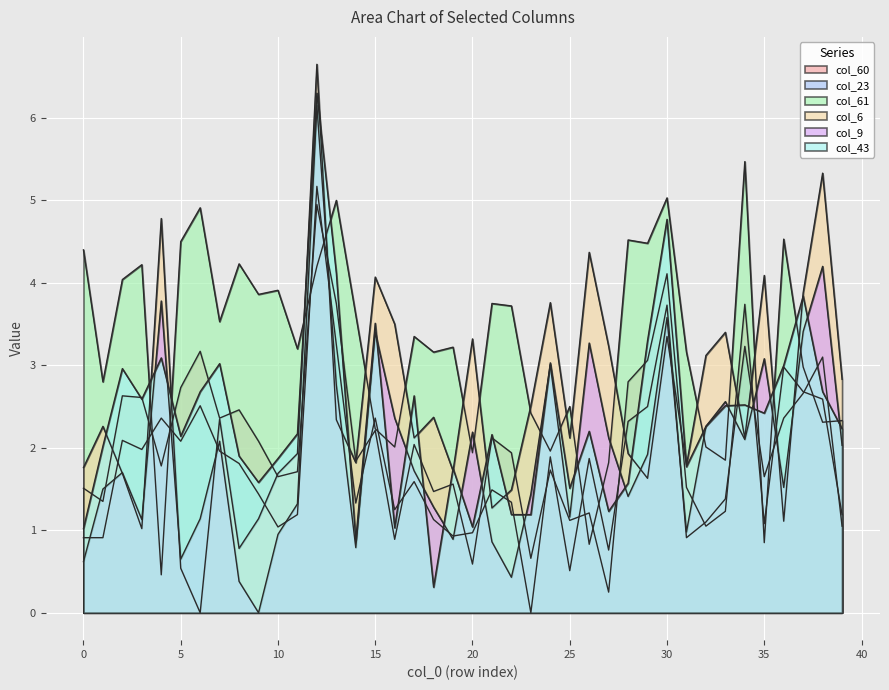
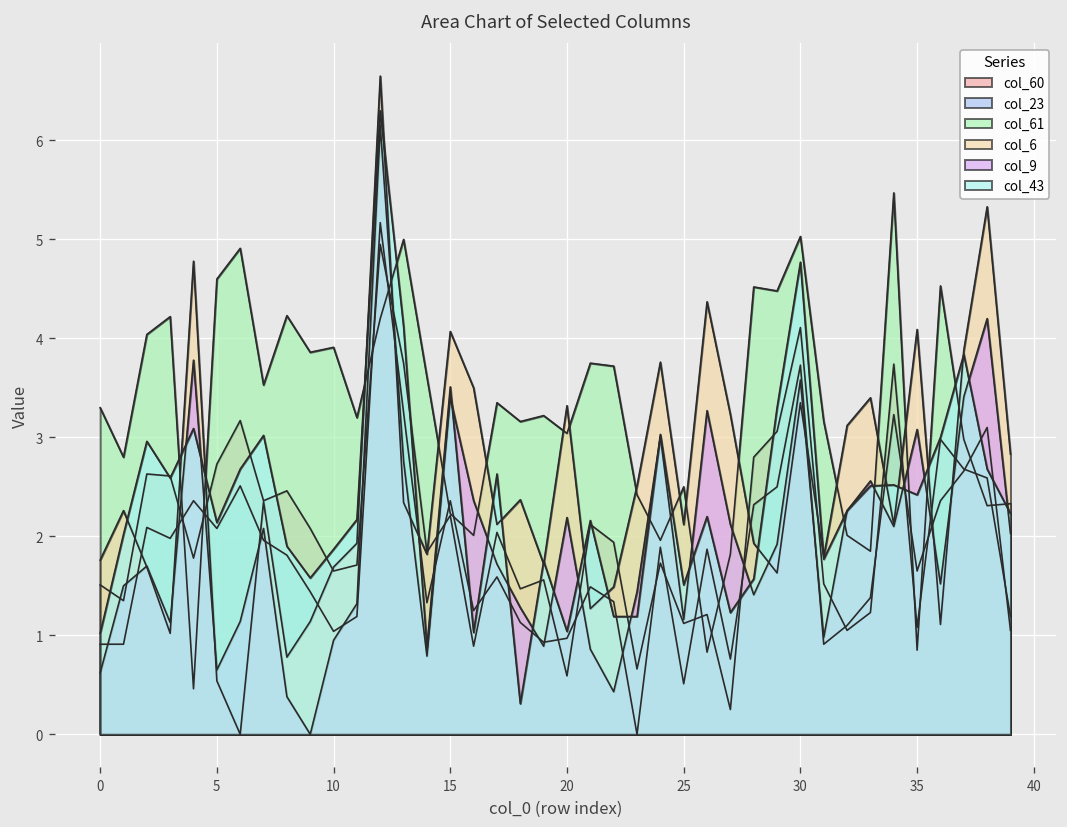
  {
    "col_61": {
-     "0": 4.4,
-     "5": 4.5,
+     "0": 3.3,
+     "5": 4.6,
      "10": 3.9,
-     "20": 1.9,
+     "20": 3.0,
      "25": 2.5,
      "30": 5.0,
      "35": 0.9
    }
  }
